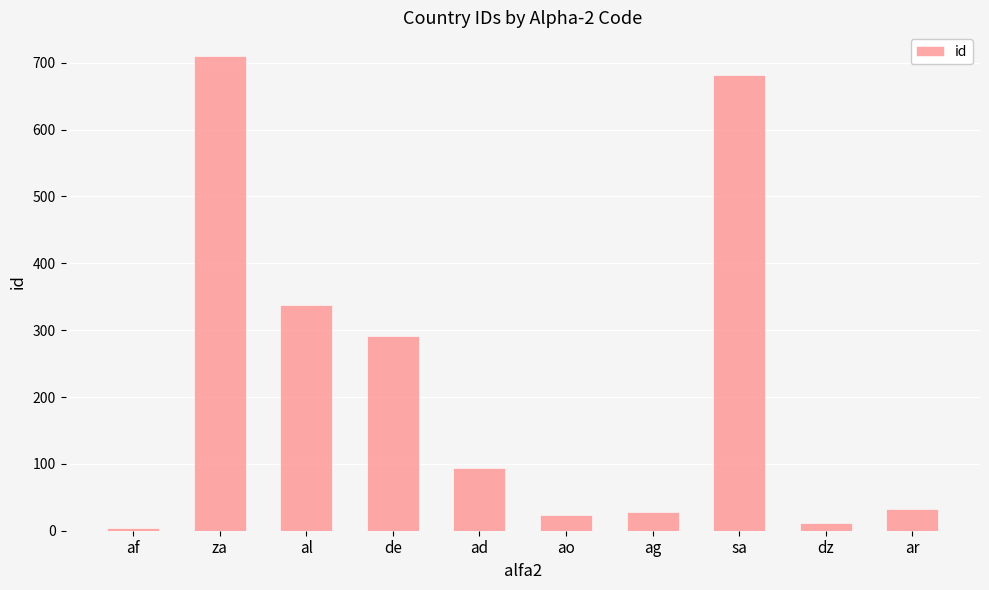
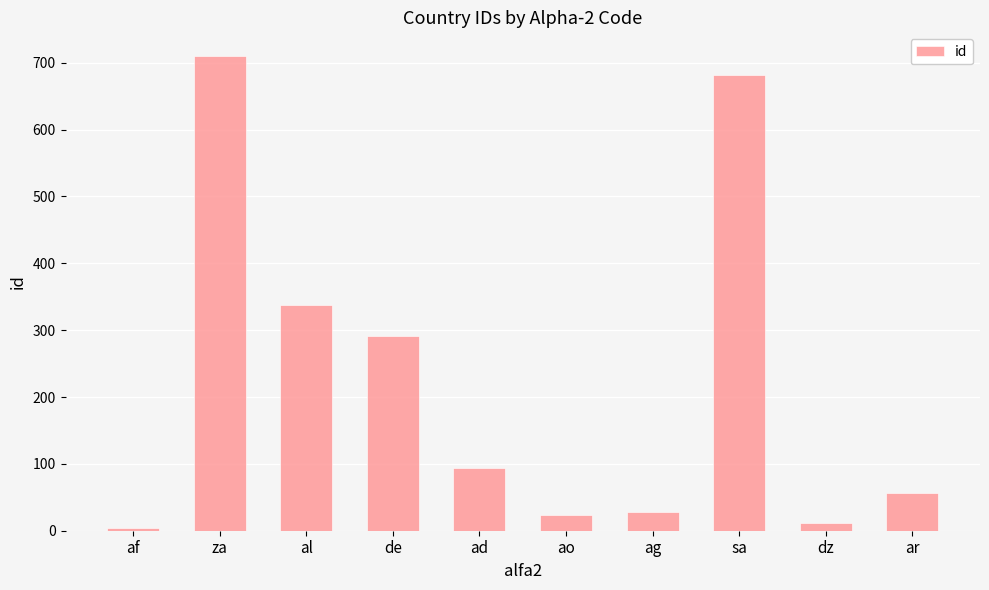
  {
    "af": 0,
    "za": 710,
    "al": 340,
    "de": 290,
    "ad": 90,
    "ao": 20,
    "ag": 30,
    "sa": 680,
    "dz": 10,
-   "ar": 30
+   "ar": 60
  }
